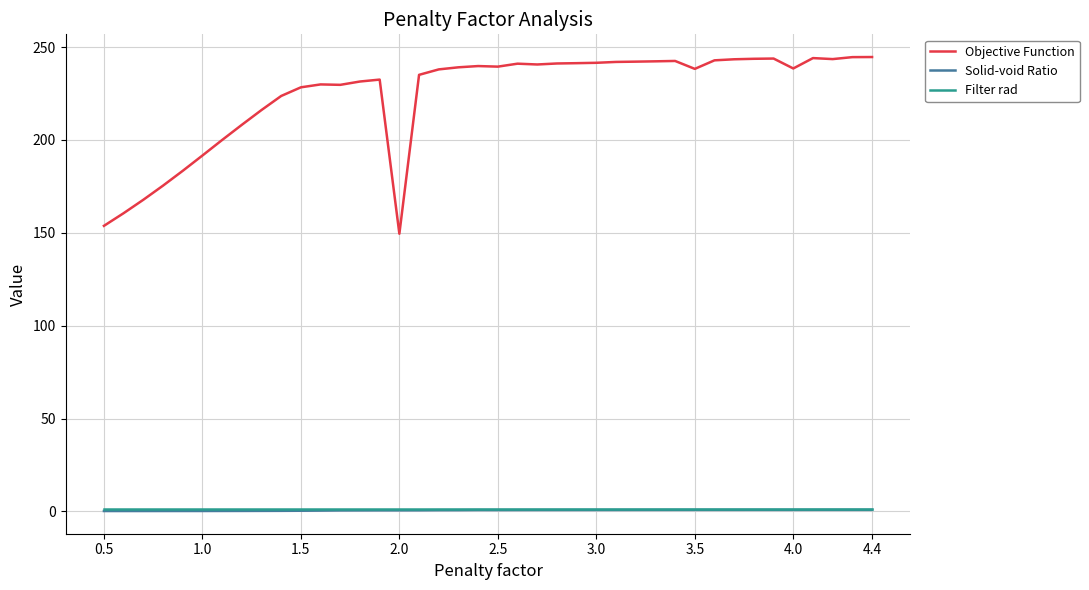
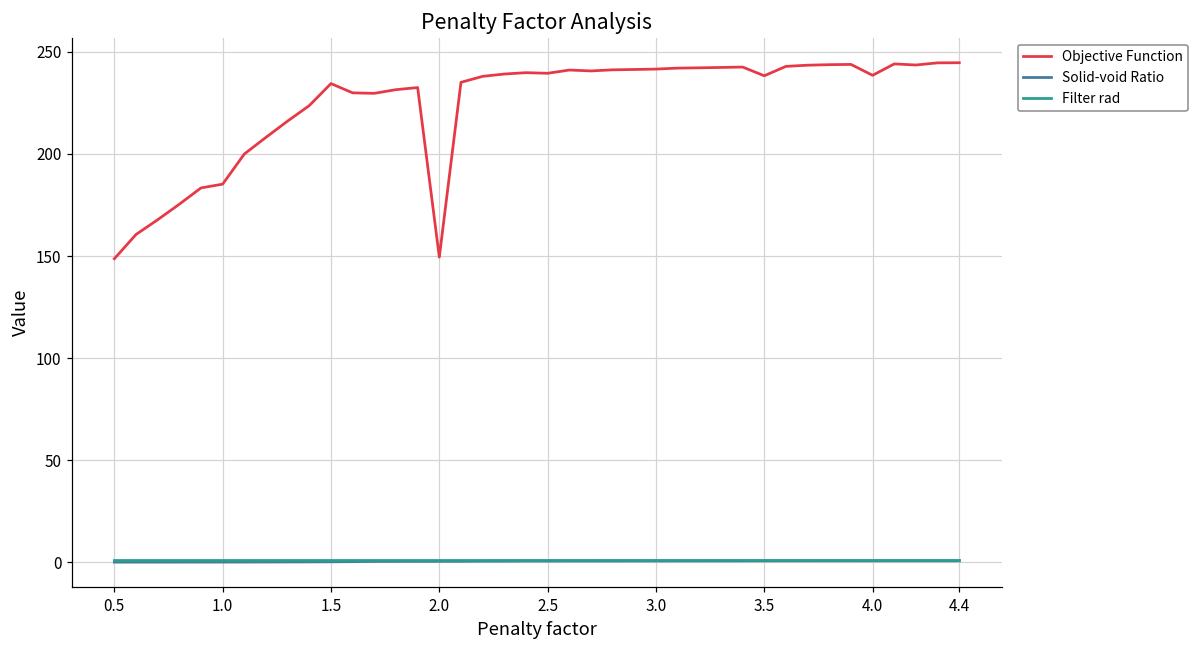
  {
    "Objective Function": {
-     "0.5": 154,
-     "1.0": 192,
-     "1.5": 228,
+     "0.5": 149,
+     "1.0": 185,
+     "1.5": 234,
      "2.0": 150,
      "2.5": 240,
      "3.0": 242,
      "3.5": 238,
      "4.0": 239,
      "4.4": 245
    }
  }
